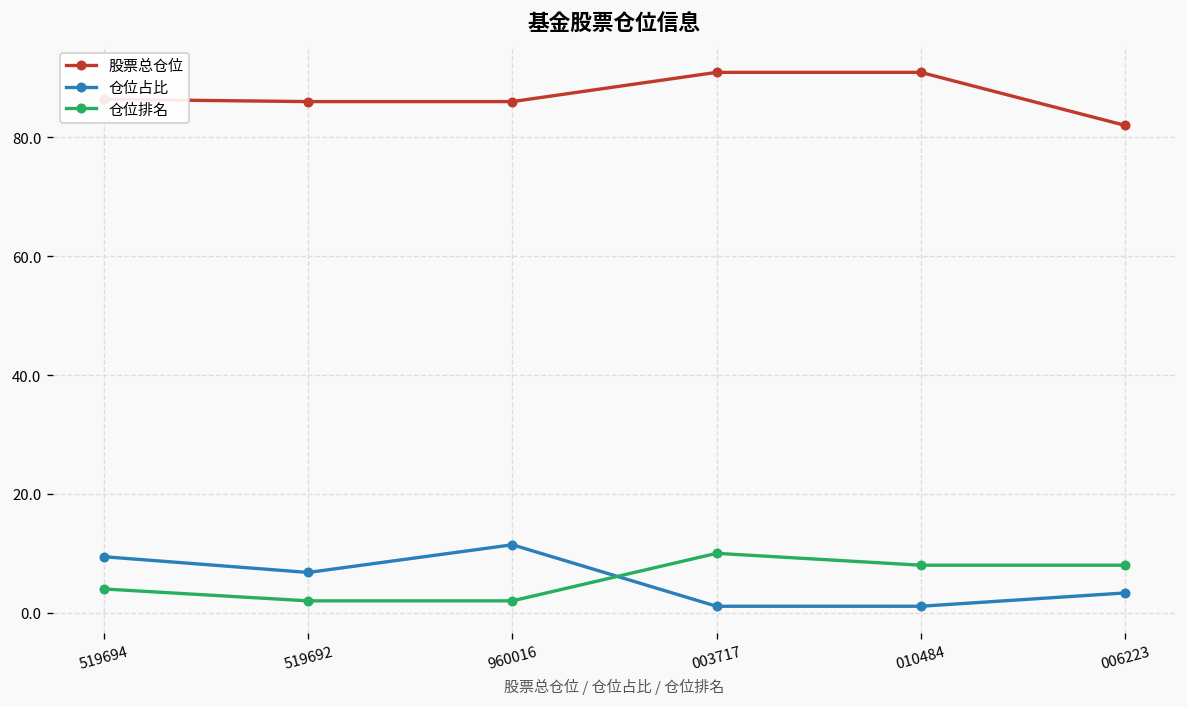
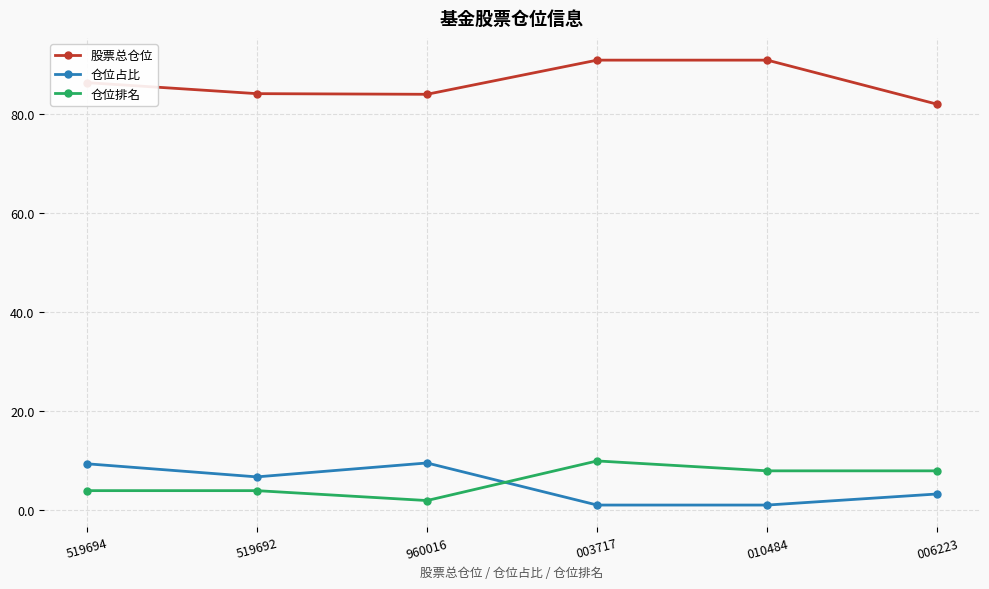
  {
    "股票总仓位": {
-     "519692": 86,
-     "960016": 86,
+     "519692": 84,
+     "960016": 84,
      "003717": 91,
      "010484": 91,
      "006223": 82
    },
    "仓位占比": {
      "519694": 9,
      "519692": 7,
-     "960016": 11,
+     "960016": 10,
      "003717": 1,
      "010484": 1,
      "006223": 3
    },
    "仓位排名": {
      "519694": 4,
-     "519692": 2,
+     "519692": 4,
      "960016": 2,
      "003717": 10,
      "010484": 8,
      "006223": 8
    }
  }
